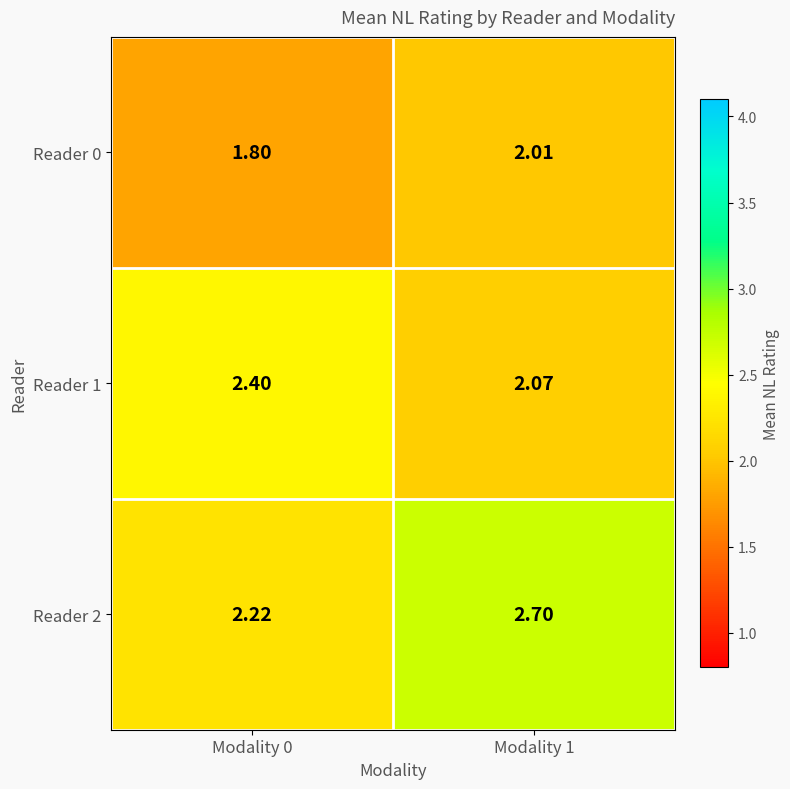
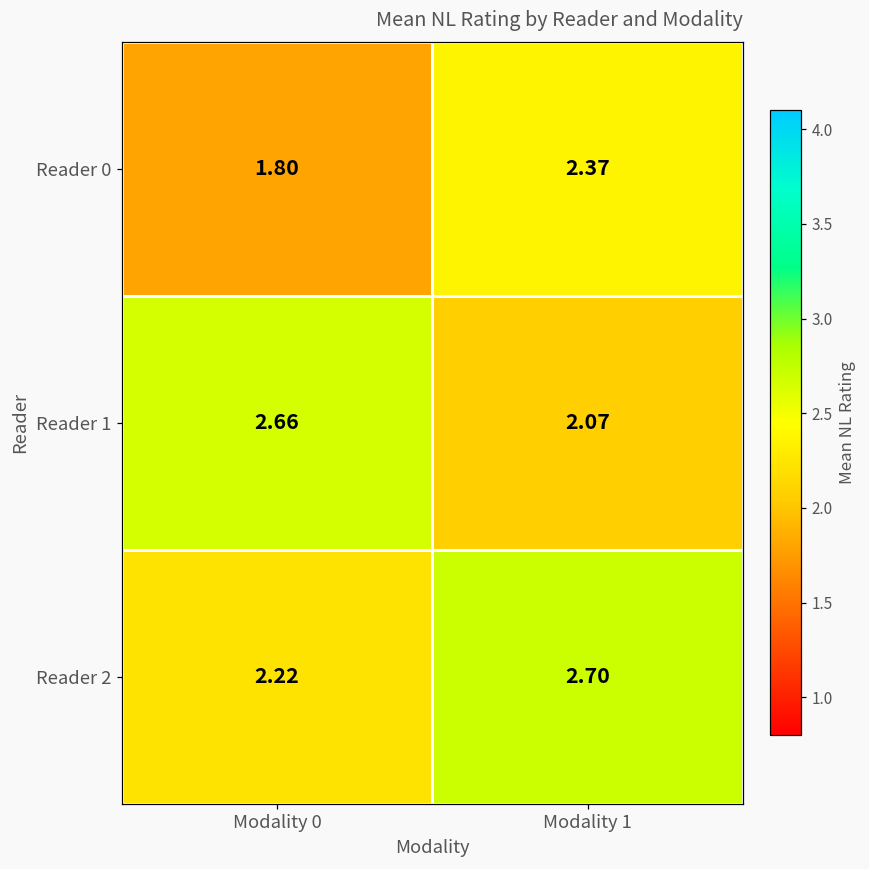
  {
    "Reader 0": {
      "Modality 0": 1.80,
-     "Modality 1": 2.01
+     "Modality 1": 2.37
    },
    "Reader 1": {
-     "Modality 0": 2.40,
+     "Modality 0": 2.66,
      "Modality 1": 2.07
    },
    "Reader 2": {
      "Modality 0": 2.22,
      "Modality 1": 2.70
    }
  }
